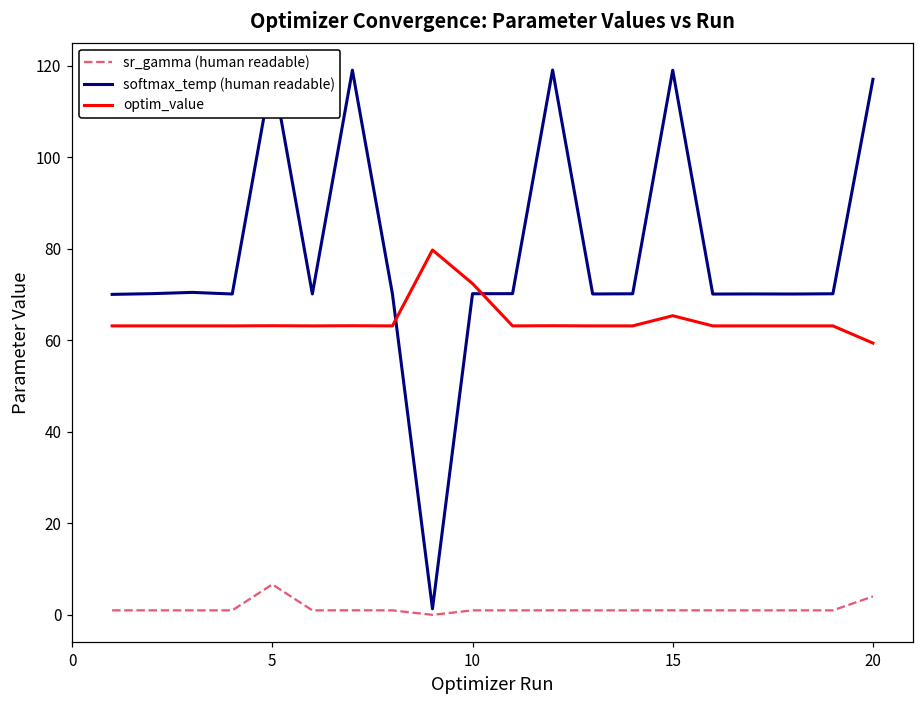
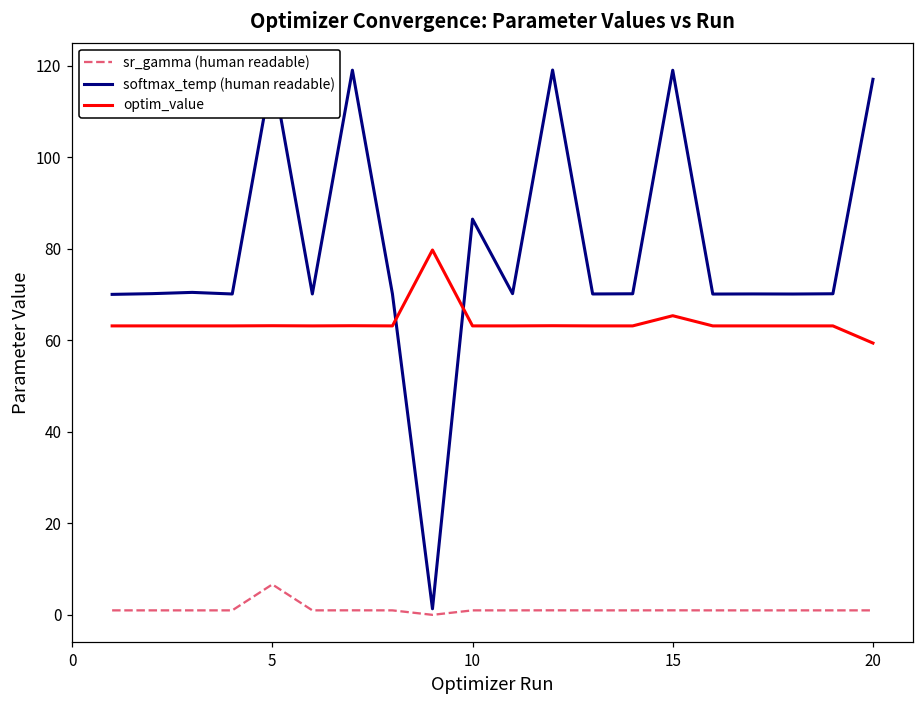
  {
    "sr_gamma (human readable)": {
      "5": 7,
      "10": 1,
      "15": 1,
-     "20": 4
+     "20": 1
    },
    "softmax_temp (human readable)": {
-     "10": 70,
+     "10": 86,
      "15": 119,
      "20": 117
    },
    "optim_value": {
      "5": 63,
-     "10": 72,
+     "10": 63,
      "15": 65,
      "20": 59
    }
  }
